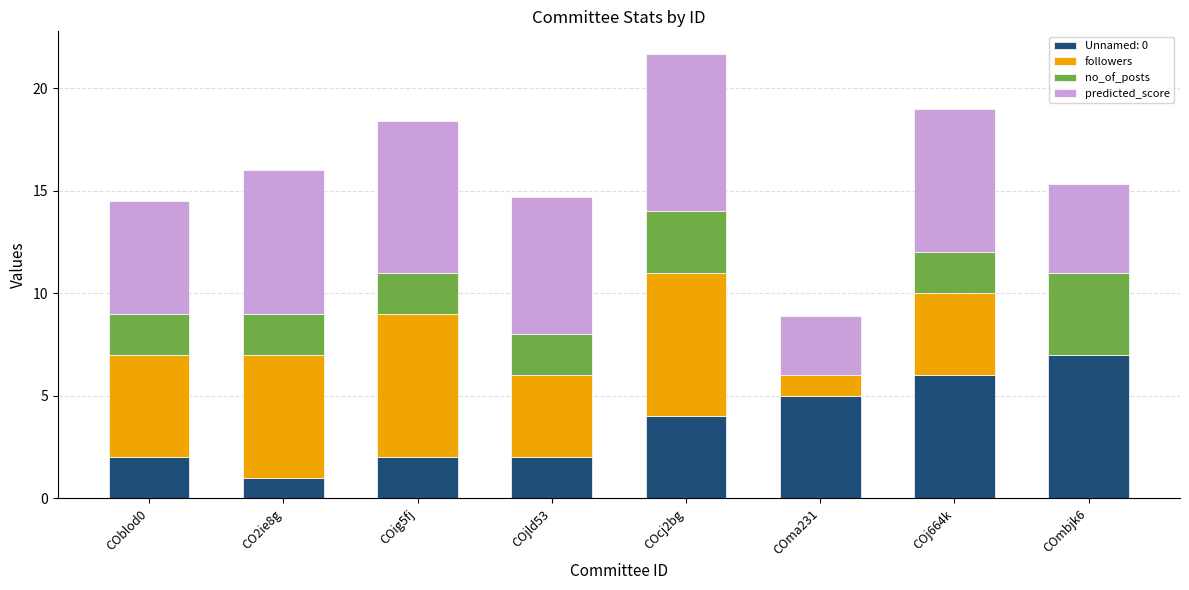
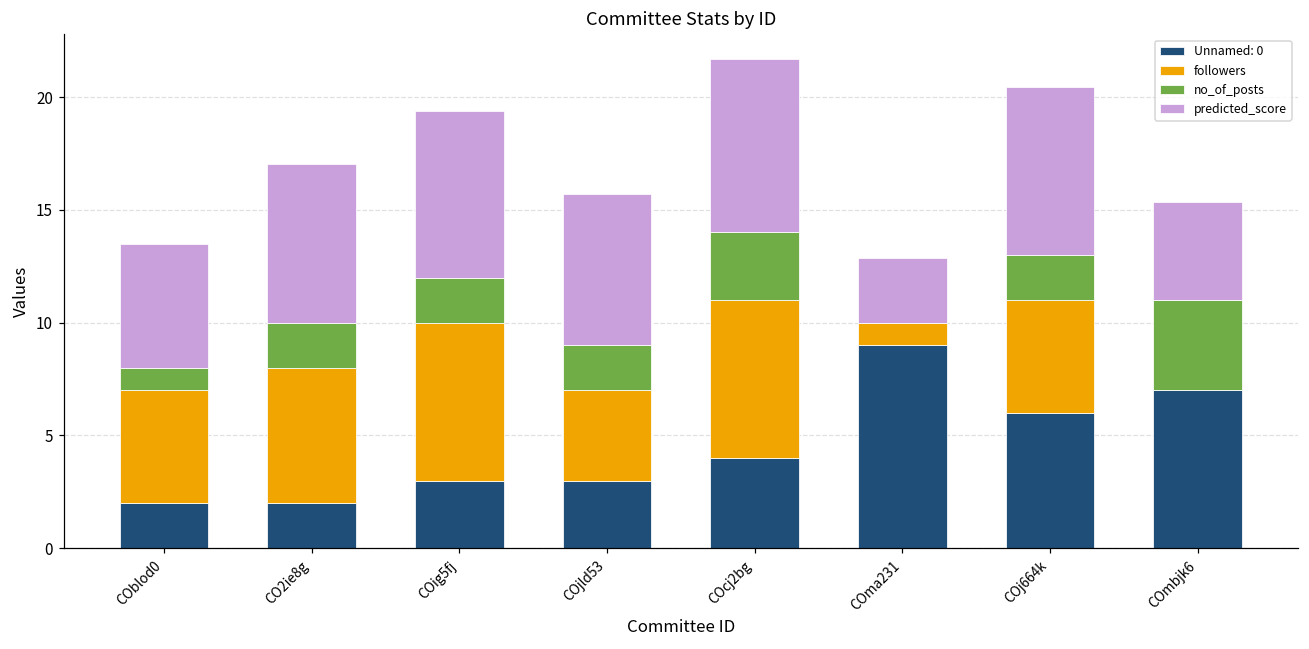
  {
    "Unnamed: 0": {
      "COblod0": 2,
-     "CO2ie8g": 1,
-     "COig5fj": 2,
-     "COjld53": 2,
+     "CO2ie8g": 2,
+     "COig5fj": 3,
+     "COjld53": 3,
      "COcj2bg": 4,
-     "COma231": 5,
+     "COma231": 9,
      "COj664k": 6,
      "COmbjk6": 7
    },
    "followers": {
      "COblod0": 5,
      "CO2ie8g": 6,
      "COig5fj": 7,
      "COjld53": 4,
      "COcj2bg": 7,
      "COma231": 1,
-     "COj664k": 4,
+     "COj664k": 5,
      "COmbjk6": 0
    },
    "no_of_posts": {
-     "COblod0": 2,
+     "COblod0": 1,
      "CO2ie8g": 2,
      "COig5fj": 2,
      "COjld53": 2,
      "COcj2bg": 3,
      "COma231": 0,
      "COj664k": 2,
      "COmbjk6": 4
    },
    "predicted_score": {
      "COblod0": 5.5,
      "CO2ie8g": 7.0,
      "COig5fj": 7.4,
      "COjld53": 6.7,
      "COcj2bg": 7.7,
      "COma231": 2.9,
-     "COj664k": 7.0,
+     "COj664k": 7.5,
      "COmbjk6": 4.3
    }
  }
